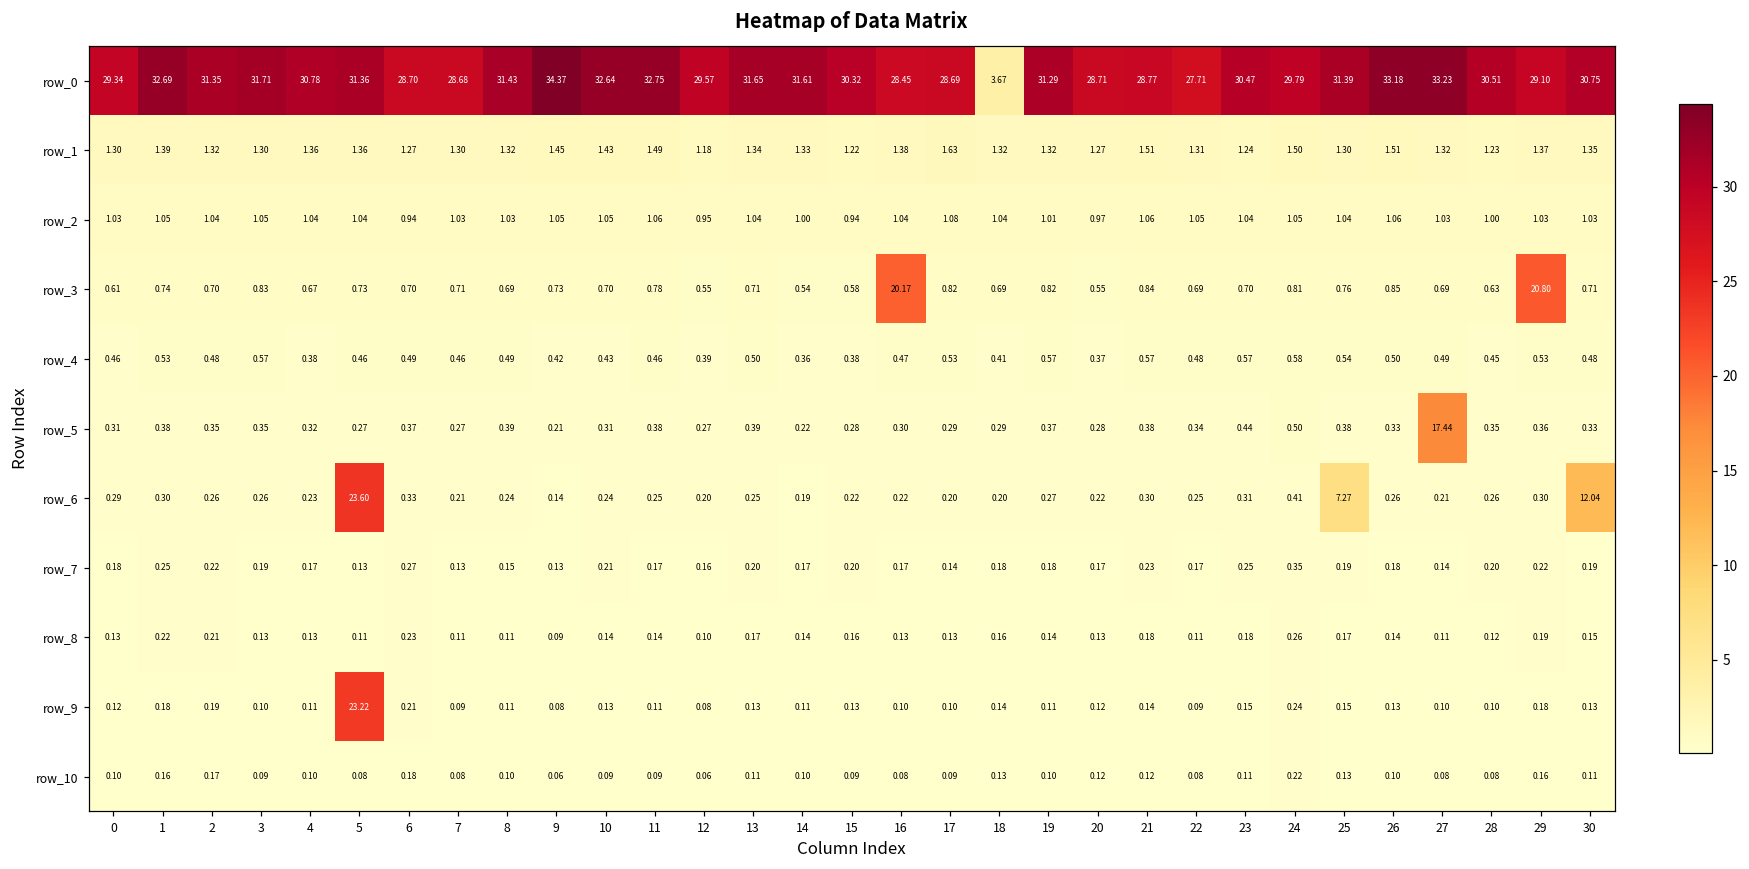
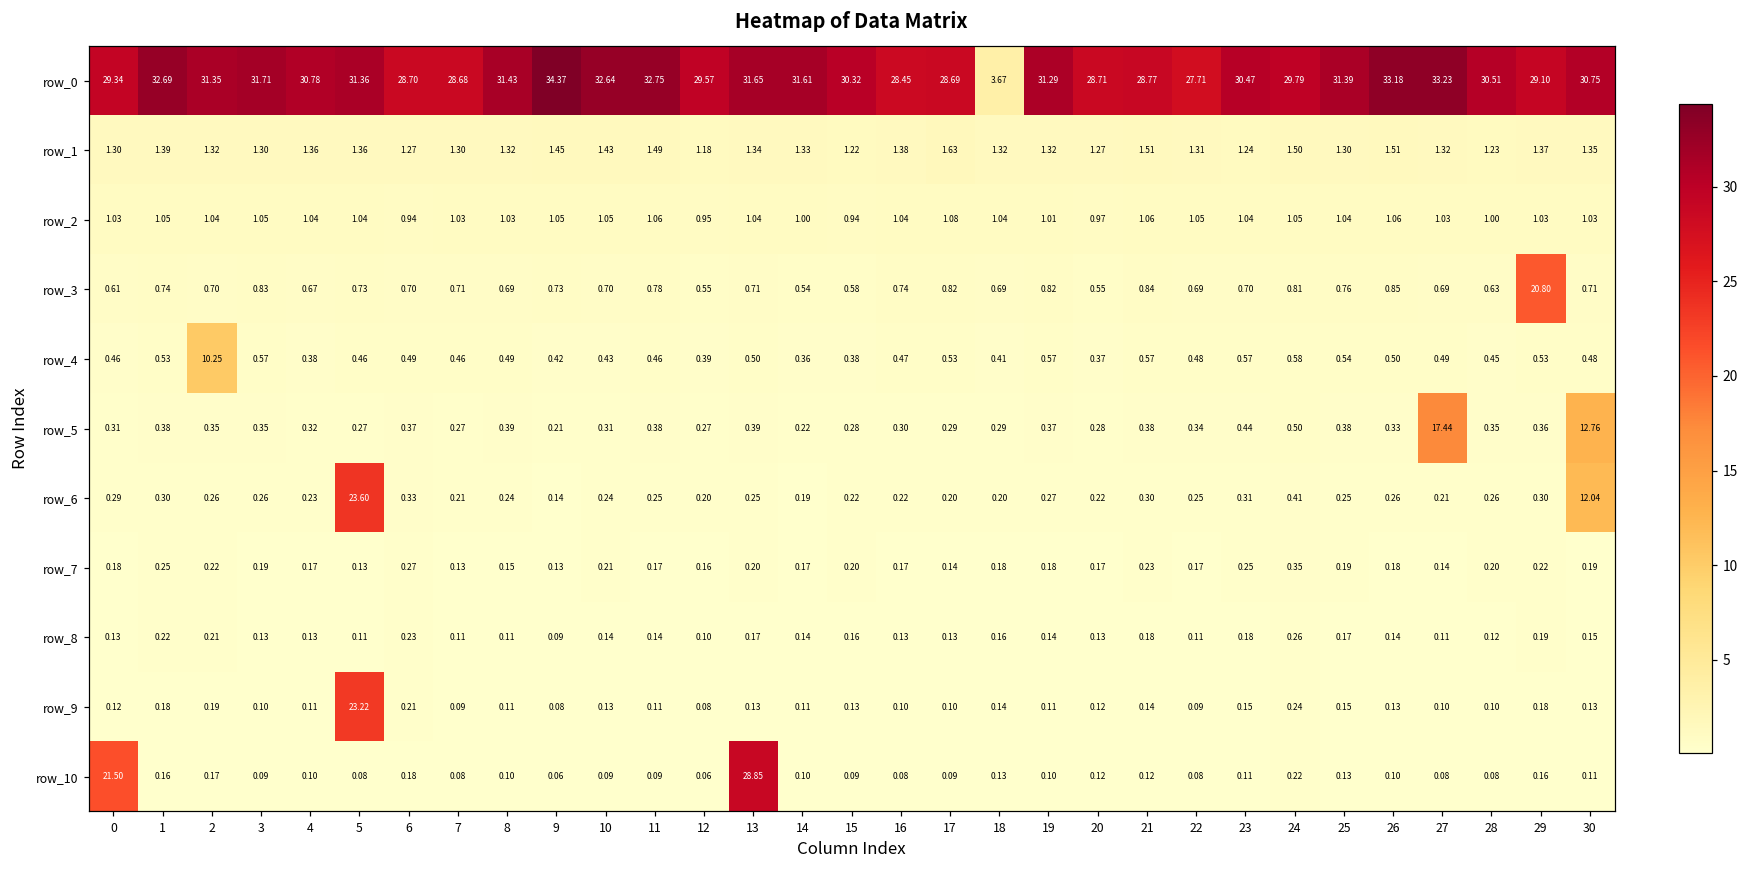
  {
    "row_3": {
      "0": 0.61,
      "1": 0.74,
      "2": 0.70,
      "3": 0.83,
      "4": 0.67,
      "5": 0.73,
      "6": 0.70,
      "7": 0.71,
      "8": 0.69,
      "9": 0.73,
      "10": 0.70,
      "11": 0.78,
      "12": 0.55,
      "13": 0.71,
      "14": 0.54,
      "15": 0.58,
-     "16": 20.17,
+     "16": 0.74,
      "17": 0.82,
      "18": 0.69,
      "19": 0.82,
      "20": 0.55,
      "21": 0.84,
      "22": 0.69,
      "23": 0.70,
      "24": 0.81,
      "25": 0.76,
      "26": 0.85,
      "27": 0.69,
      "28": 0.63,
      "29": 20.80,
      "30": 0.71
    },
    "row_4": {
      "0": 0.46,
      "1": 0.53,
-     "2": 0.48,
+     "2": 10.25,
      "3": 0.57,
      "4": 0.38,
      "5": 0.46,
      "6": 0.49,
      "7": 0.46,
      "8": 0.49,
      "9": 0.42,
      "10": 0.43,
      "11": 0.46,
      "12": 0.39,
      "13": 0.50,
      "14": 0.36,
      "15": 0.38,
      "16": 0.47,
      "17": 0.53,
      "18": 0.41,
      "19": 0.57,
      "20": 0.37,
      "21": 0.57,
      "22": 0.48,
      "23": 0.57,
      "24": 0.58,
      "25": 0.54,
      "26": 0.50,
      "27": 0.49,
      "28": 0.45,
      "29": 0.53,
      "30": 0.48
    },
    "row_5": {
      "0": 0.31,
      "1": 0.38,
      "2": 0.35,
      "3": 0.35,
      "4": 0.32,
      "5": 0.27,
      "6": 0.37,
      "7": 0.27,
      "8": 0.39,
      "9": 0.21,
      "10": 0.31,
      "11": 0.38,
      "12": 0.27,
      "13": 0.39,
      "14": 0.22,
      "15": 0.28,
      "16": 0.30,
      "17": 0.29,
      "18": 0.29,
      "19": 0.37,
      "20": 0.28,
      "21": 0.38,
      "22": 0.34,
      "23": 0.44,
      "24": 0.50,
      "25": 0.38,
      "26": 0.33,
      "27": 17.44,
      "28": 0.35,
      "29": 0.36,
-     "30": 0.33
+     "30": 12.76
    },
    "row_6": {
      "0": 0.29,
      "1": 0.30,
      "2": 0.26,
      "3": 0.26,
      "4": 0.23,
      "5": 23.60,
      "6": 0.33,
      "7": 0.21,
      "8": 0.24,
      "9": 0.14,
      "10": 0.24,
      "11": 0.25,
      "12": 0.20,
      "13": 0.25,
      "14": 0.19,
      "15": 0.22,
      "16": 0.22,
      "17": 0.20,
      "18": 0.20,
      "19": 0.27,
      "20": 0.22,
      "21": 0.30,
      "22": 0.25,
      "23": 0.31,
      "24": 0.41,
-     "25": 7.27,
+     "25": 0.25,
      "26": 0.26,
      "27": 0.21,
      "28": 0.26,
      "29": 0.30,
      "30": 12.04
    },
    "row_10": {
-     "0": 0.10,
+     "0": 21.50,
      "1": 0.16,
      "2": 0.17,
      "3": 0.09,
      "4": 0.10,
      "5": 0.08,
      "6": 0.18,
      "7": 0.08,
      "8": 0.10,
      "9": 0.06,
      "10": 0.09,
      "11": 0.09,
      "12": 0.06,
-     "13": 0.11,
+     "13": 28.85,
      "14": 0.10,
      "15": 0.09,
      "16": 0.08,
      "17": 0.09,
      "18": 0.13,
      "19": 0.10,
      "20": 0.12,
      "21": 0.12,
      "22": 0.08,
      "23": 0.11,
      "24": 0.22,
      "25": 0.13,
      "26": 0.10,
      "27": 0.08,
      "28": 0.08,
      "29": 0.16,
      "30": 0.11
    }
  }
